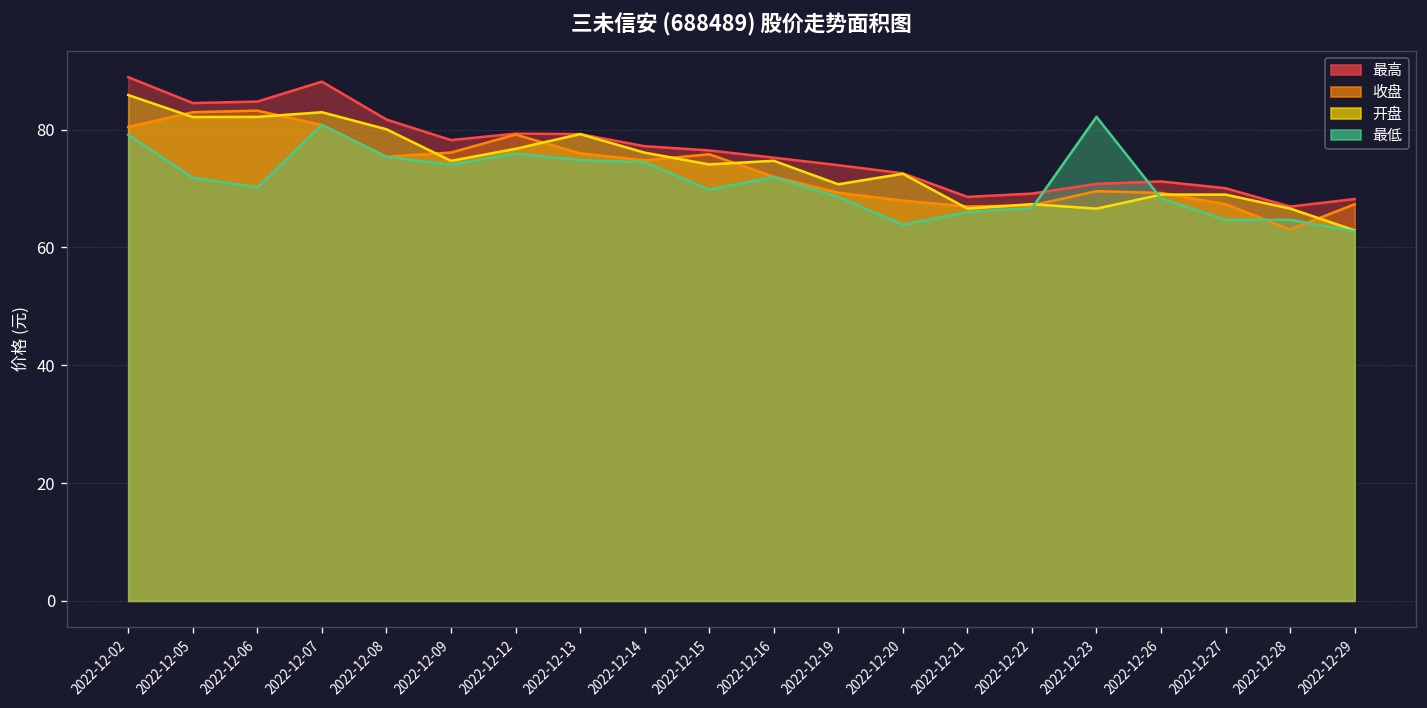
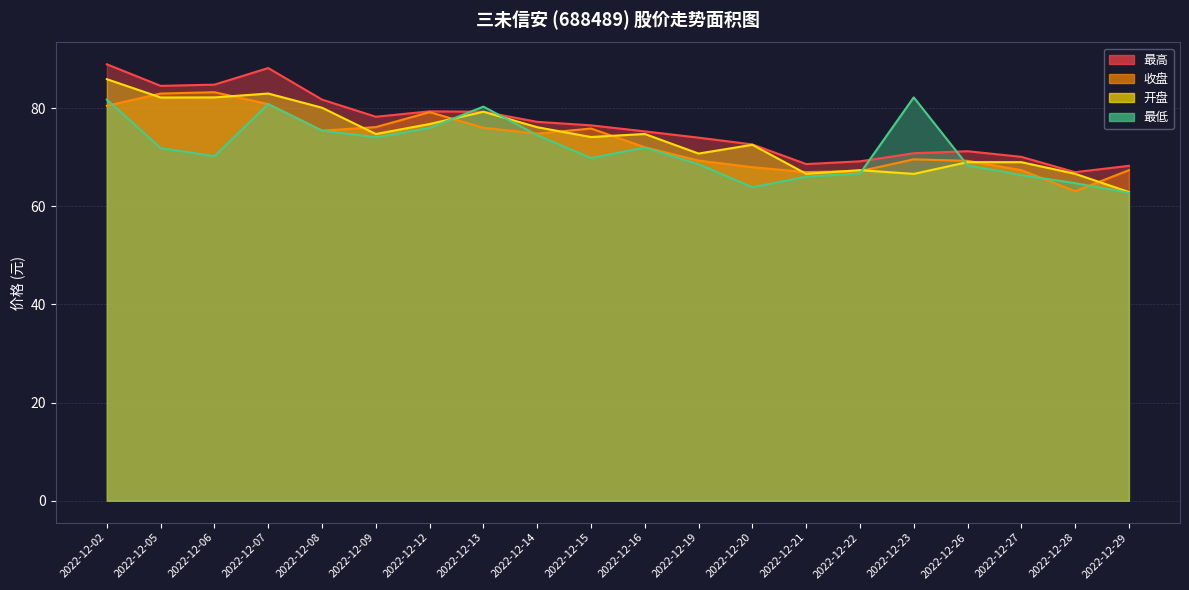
  {
    "最低": {
-     "2022-12-02": 79,
+     "2022-12-02": 82,
      "2022-12-05": 72,
      "2022-12-06": 70,
      "2022-12-09": 74,
      "2022-12-12": 76,
-     "2022-12-13": 75,
+     "2022-12-13": 80,
      "2022-12-15": 70,
      "2022-12-19": 69,
      "2022-12-20": 64,
      "2022-12-21": 66,
      "2022-12-23": 82,
      "2022-12-26": 68,
-     "2022-12-27": 65,
+     "2022-12-27": 66,
      "2022-12-28": 65
    }
  }
